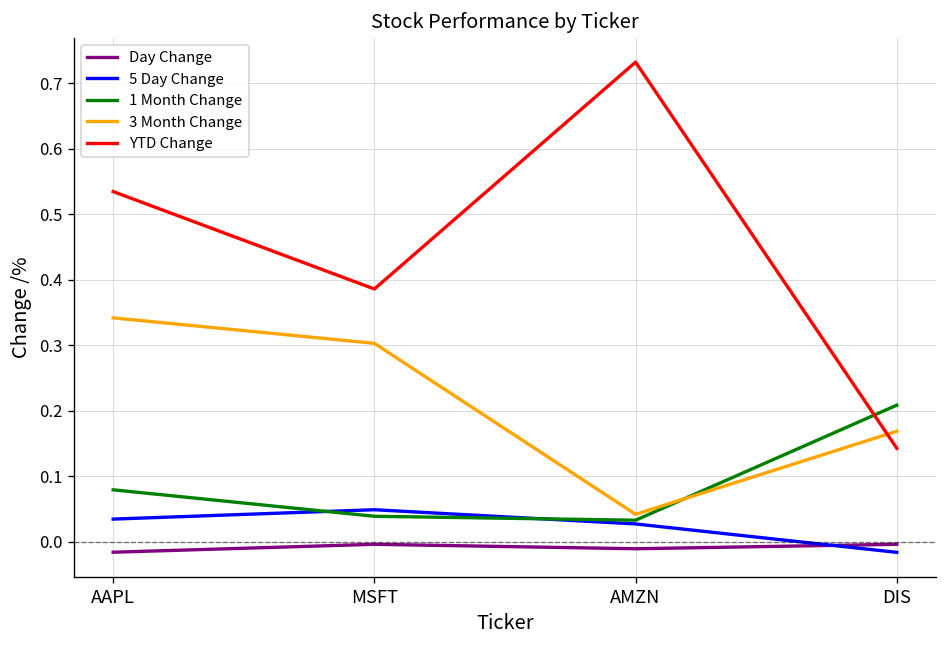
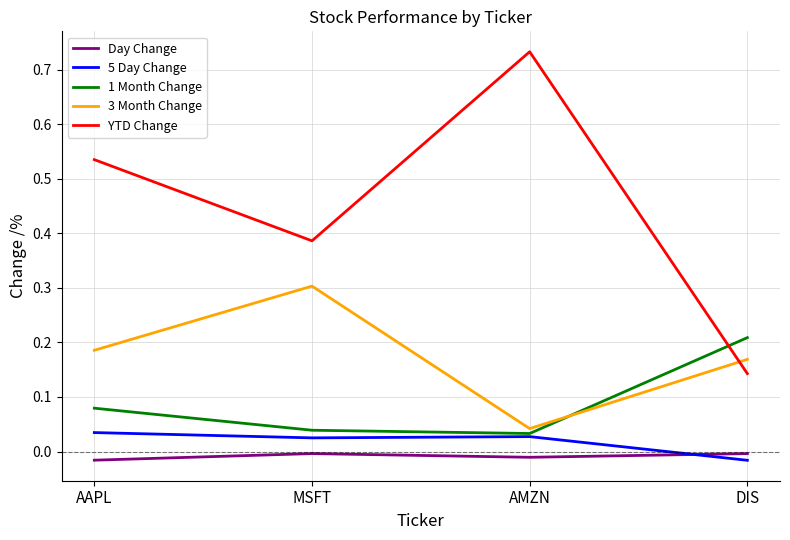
  {
    "Day Change": {
      "AAPL": -0.02,
      "MSFT": 0.00,
      "AMZN": -0.01,
      "DIS": 0.00
    },
    "5 Day Change": {
      "AAPL": 0.03,
-     "MSFT": 0.05,
+     "MSFT": 0.03,
      "AMZN": 0.03,
      "DIS": -0.02
    },
    "1 Month Change": {
      "AAPL": 0.08,
      "MSFT": 0.04,
      "AMZN": 0.03,
      "DIS": 0.21
    },
    "3 Month Change": {
-     "AAPL": 0.34,
+     "AAPL": 0.19,
      "MSFT": 0.30,
      "AMZN": 0.04,
      "DIS": 0.17
    },
    "YTD Change": {
      "AAPL": 0.53,
      "MSFT": 0.39,
      "AMZN": 0.73,
      "DIS": 0.14
    }
  }
